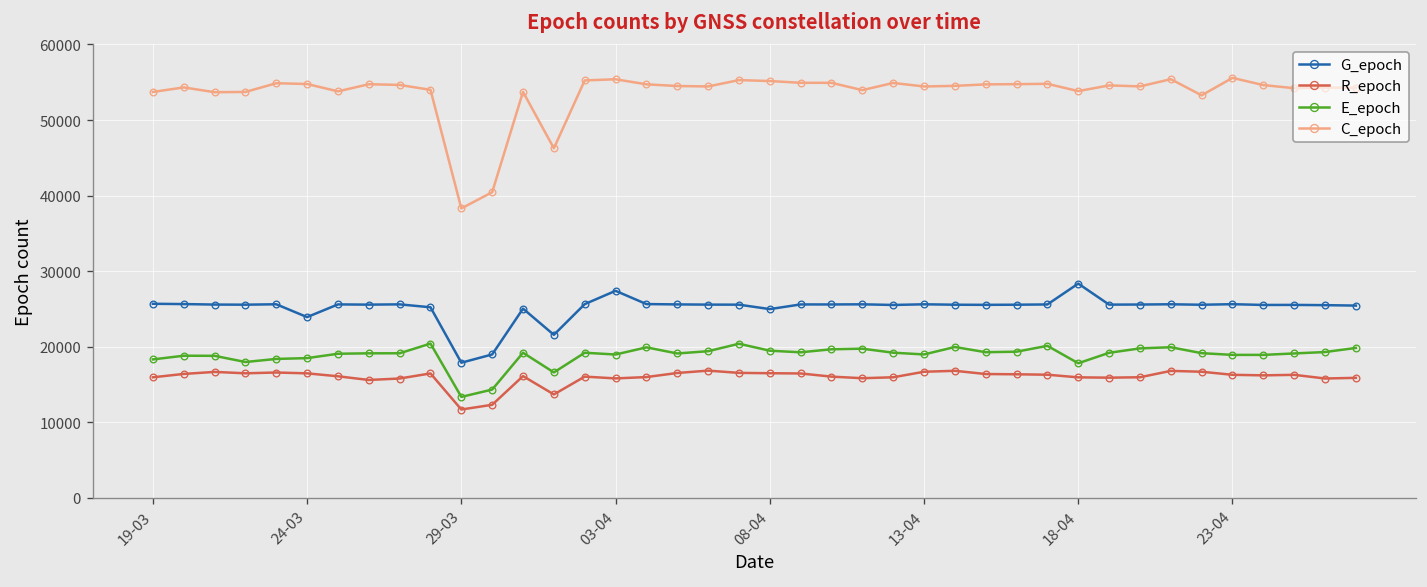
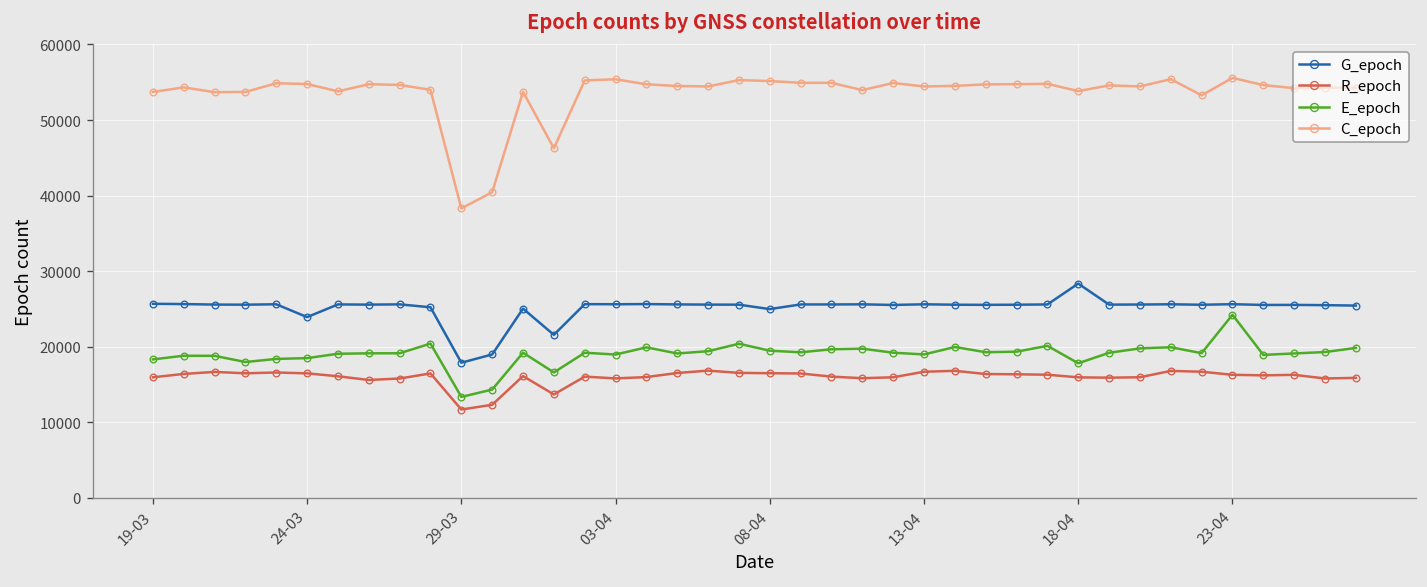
  {
    "G_epoch": {
      "19-03": 26000,
      "24-03": 24000,
      "29-03": 18000,
-     "03-04": 27000,
+     "03-04": 26000,
      "08-04": 25000,
      "13-04": 26000,
      "18-04": 28000,
      "23-04": 26000
    },
    "R_epoch": {
      "19-03": 16000,
      "24-03": 16000,
      "29-03": 12000,
      "03-04": 16000,
      "08-04": 16000,
      "13-04": 17000,
      "18-04": 16000,
      "23-04": 16000
    },
    "E_epoch": {
      "19-03": 18000,
      "24-03": 18000,
      "29-03": 13000,
      "03-04": 19000,
      "08-04": 19000,
      "13-04": 19000,
      "18-04": 18000,
-     "23-04": 19000
+     "23-04": 24000
    },
    "C_epoch": {
      "19-03": 54000,
      "24-03": 55000,
      "29-03": 38000,
      "03-04": 55000,
      "08-04": 55000,
      "13-04": 54000,
      "18-04": 54000,
      "23-04": 56000
    }
  }
